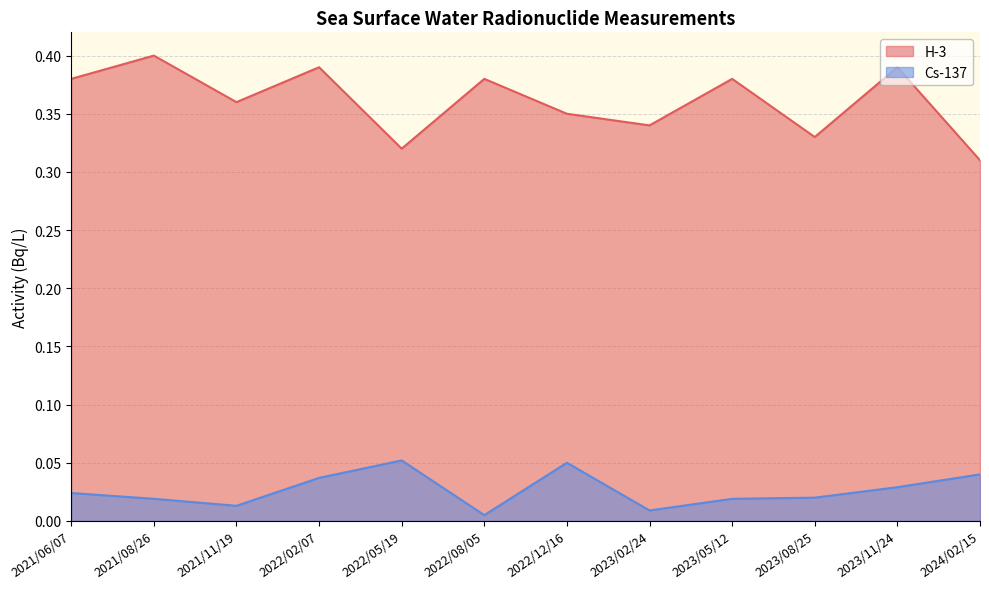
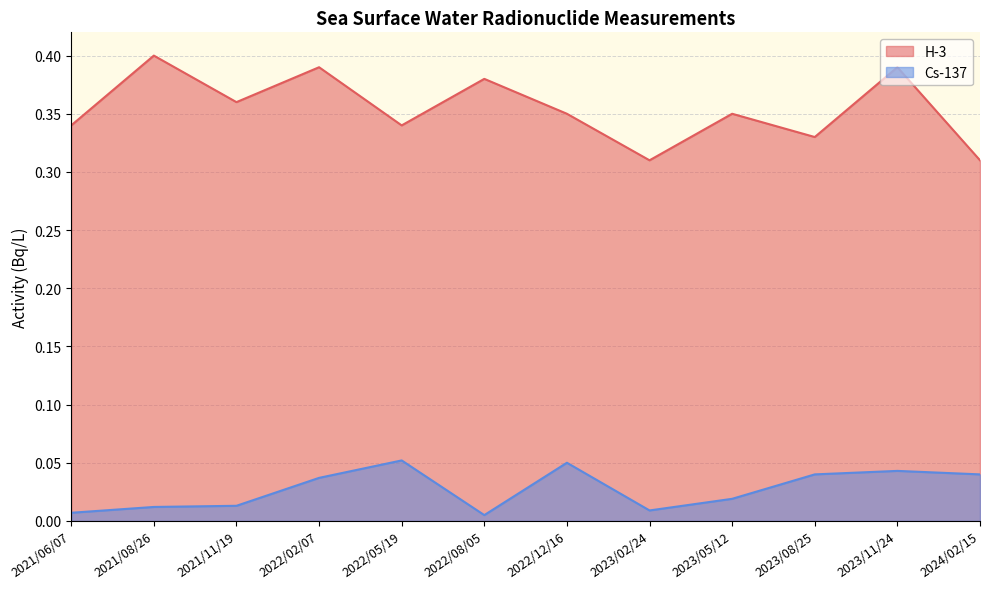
  {
    "H-3": {
-     "2021/06/07": 0.38,
+     "2021/06/07": 0.34,
      "2021/08/26": 0.40,
      "2021/11/19": 0.36,
      "2022/02/07": 0.39,
-     "2022/05/19": 0.32,
+     "2022/05/19": 0.34,
      "2022/08/05": 0.38,
      "2022/12/16": 0.35,
-     "2023/02/24": 0.34,
-     "2023/05/12": 0.38,
+     "2023/02/24": 0.31,
+     "2023/05/12": 0.35,
      "2023/08/25": 0.33,
      "2024/02/15": 0.31
    },
    "Cs-137": {
-     "2021/06/07": 0.024,
-     "2021/08/26": 0.019,
+     "2021/06/07": 0.007,
+     "2021/08/26": 0.012,
      "2021/11/19": 0.013,
      "2022/02/07": 0.037,
      "2022/05/19": 0.052,
      "2022/08/05": 0.005,
      "2022/12/16": 0.050,
      "2023/02/24": 0.009,
      "2023/05/12": 0.019,
-     "2023/08/25": 0.02,
-     "2023/11/24": 0.029,
+     "2023/08/25": 0.04,
+     "2023/11/24": 0.043,
      "2024/02/15": 0.040
    }
  }
